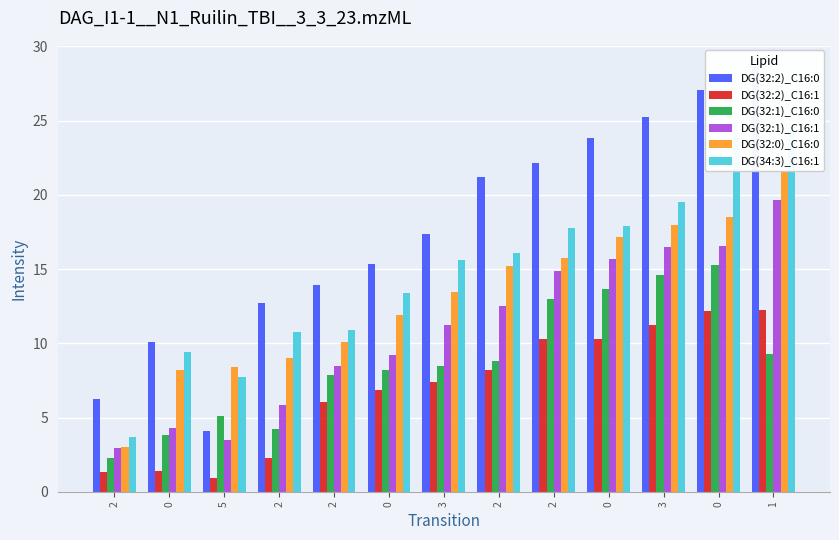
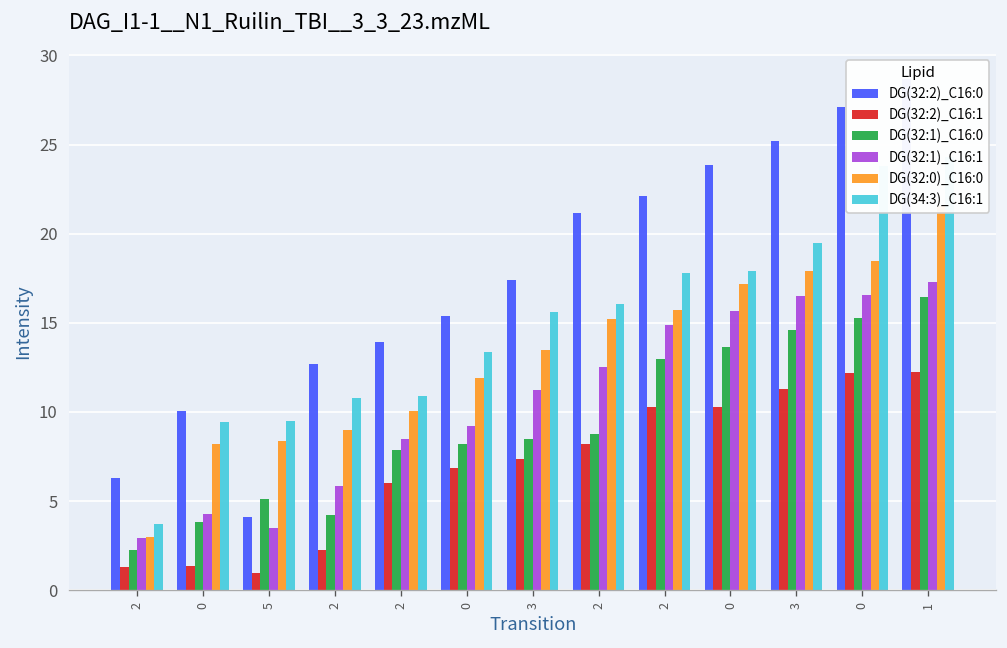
  {
    "DG(32:2)_C16:0": {
      "5": 4.1
    },
    "DG(32:2)_C16:1": {
      "5": 0.9,
      "1": 12.2
    },
    "DG(32:1)_C16:0": {
      "5": 5.1,
-     "1": 9.3
+     "1": 16.5
    },
    "DG(32:1)_C16:1": {
      "5": 3.5,
-     "1": 19.7
+     "1": 17.3
    },
    "DG(32:0)_C16:0": {
      "5": 8.4,
      "1": 21.5
    },
    "DG(34:3)_C16:1": {
-     "5": 7.7
+     "5": 9.5
    }
  }
